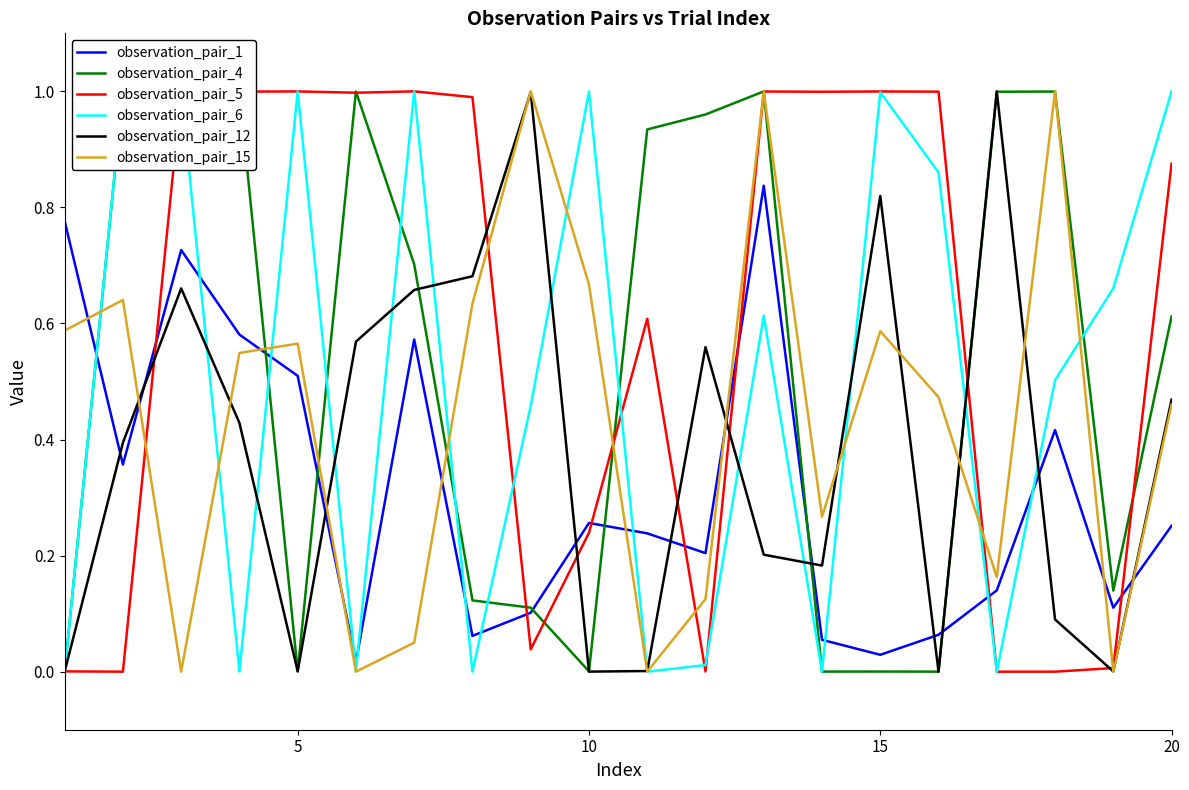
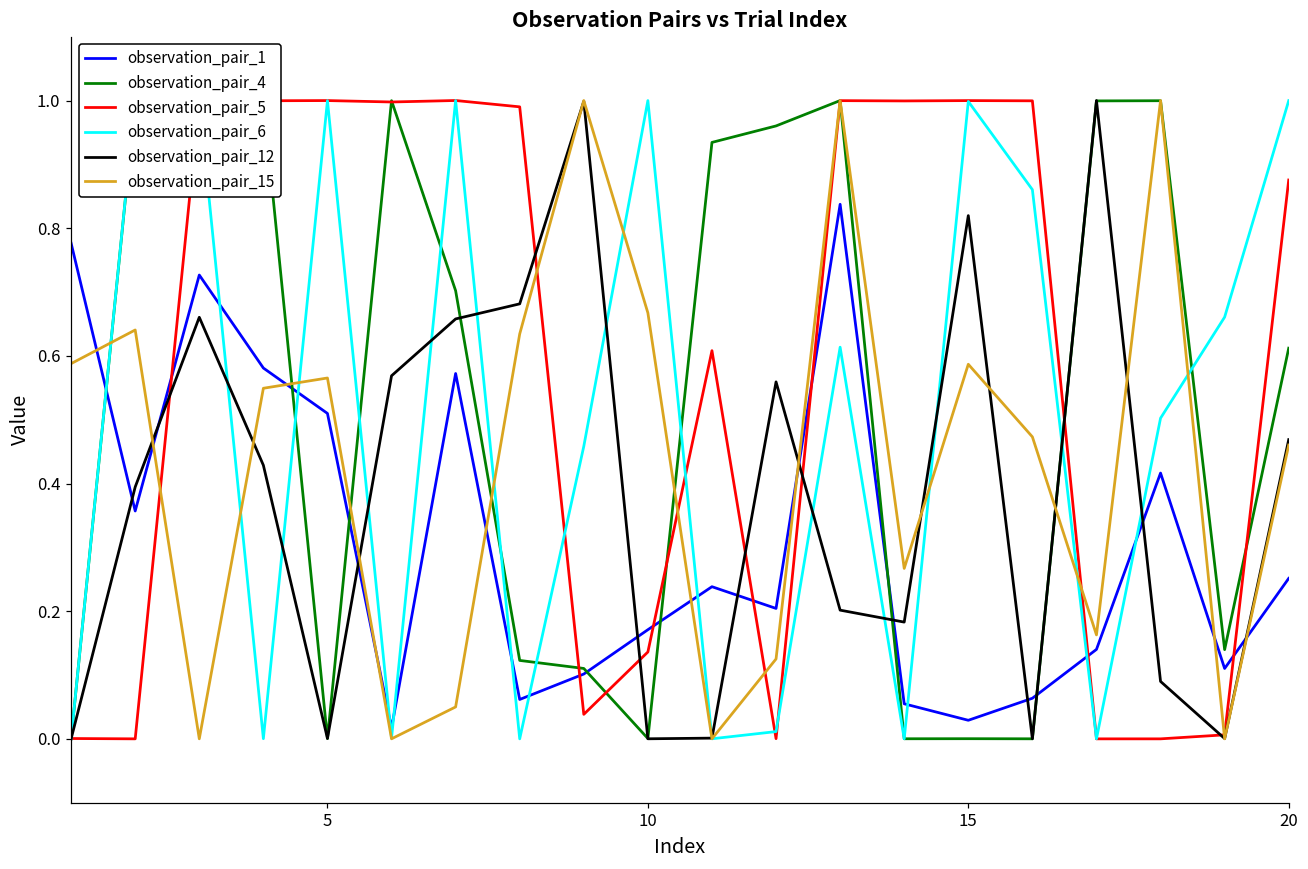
  {
    "observation_pair_1": {
      "5": 0.51,
-     "10": 0.26,
+     "10": 0.17,
      "15": 0.03,
      "20": 0.25
    },
    "observation_pair_4": {
      "15": 0.00,
      "20": 0.61
    },
    "observation_pair_5": {
-     "10": 0.24,
+     "10": 0.14,
      "20": 0.88
    },
    "observation_pair_6": {
      "10": 1.00,
      "20": 1.00
    },
    "observation_pair_12": {
      "15": 0.82,
      "20": 0.47
    },
    "observation_pair_15": {
      "5": 0.57,
      "10": 0.67,
      "15": 0.59,
      "20": 0.46
    }
  }
